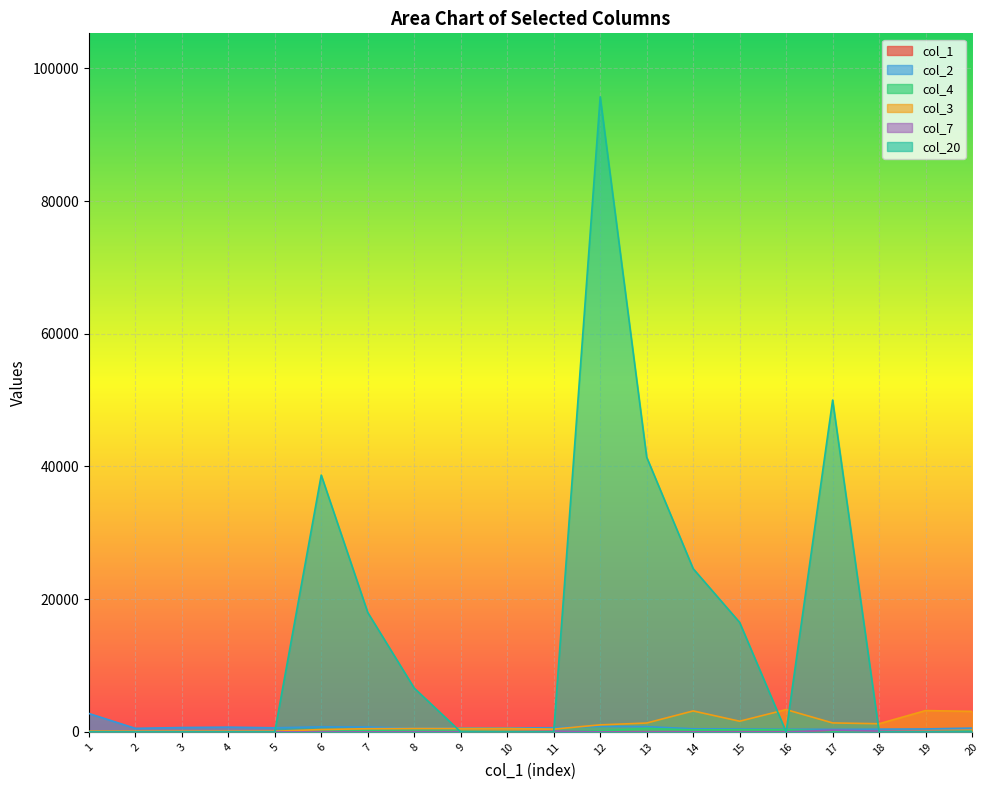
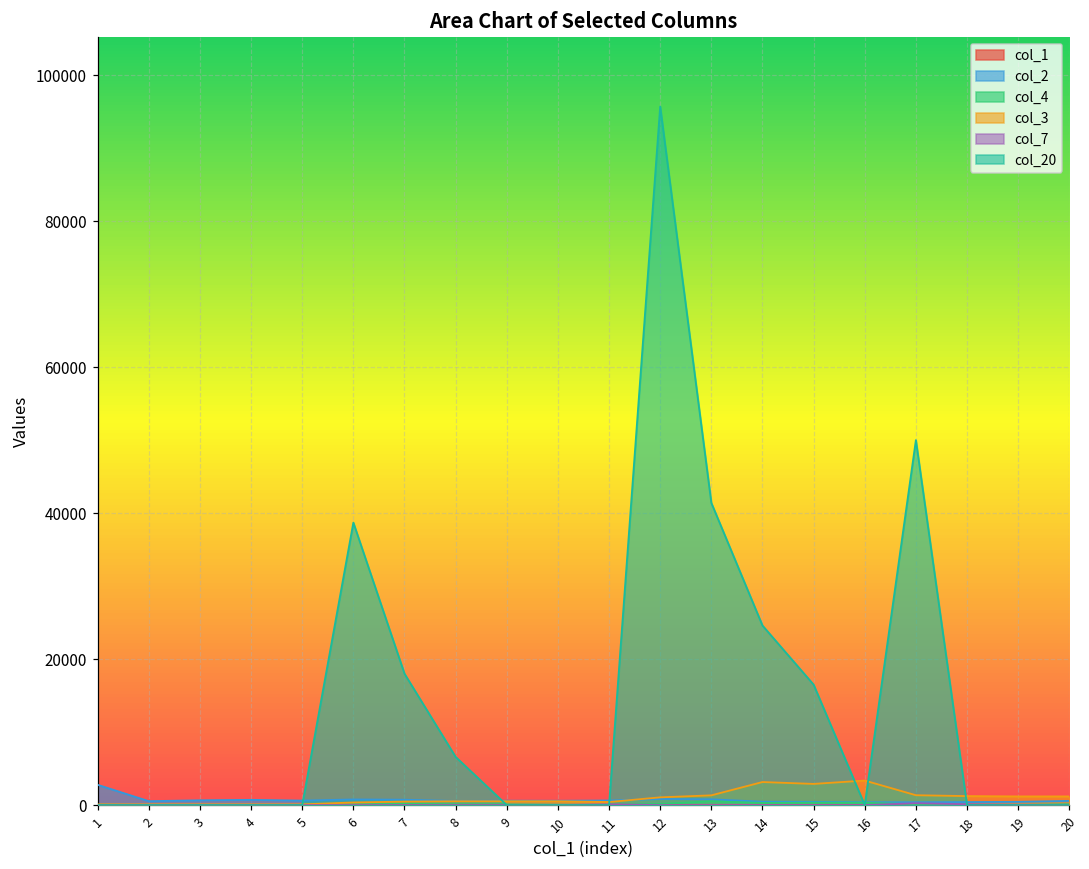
  {
    "col_2": {
      "1": 3000,
      "2": 1000,
      "3": 1000,
      "4": 1000,
      "5": 1000,
      "6": 1000,
      "19": 0,
      "20": 1000
    },
    "col_3": {
      "13": 1000,
      "14": 3000,
-     "15": 2000,
+     "15": 3000,
      "16": 3000,
      "17": 1000,
      "18": 1000,
-     "19": 3000,
-     "20": 3000
+     "19": 1000,
+     "20": 1000
    }
  }
